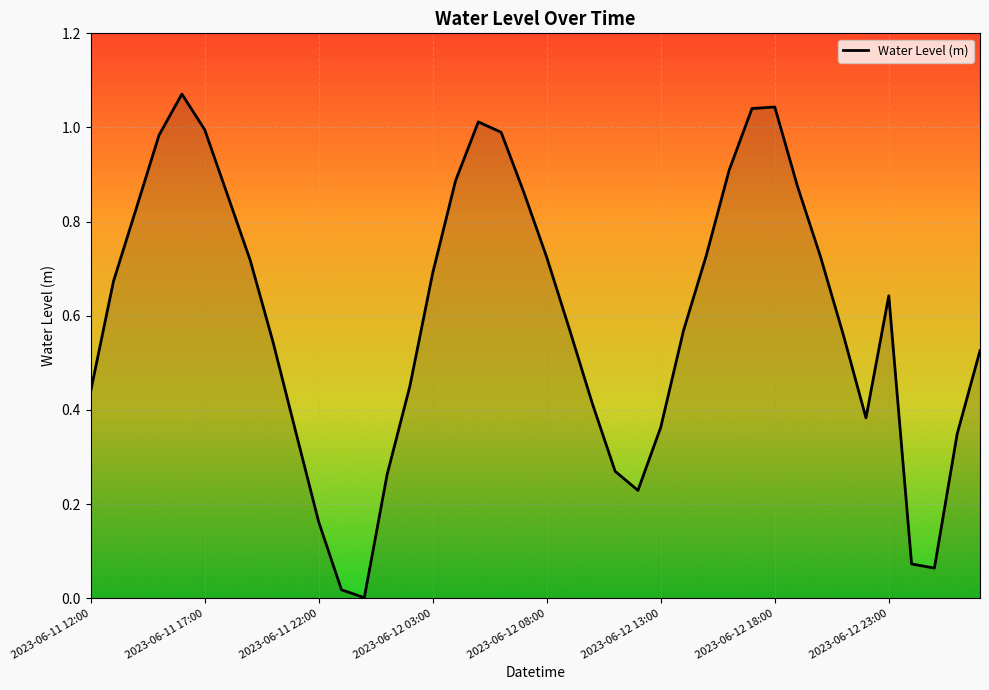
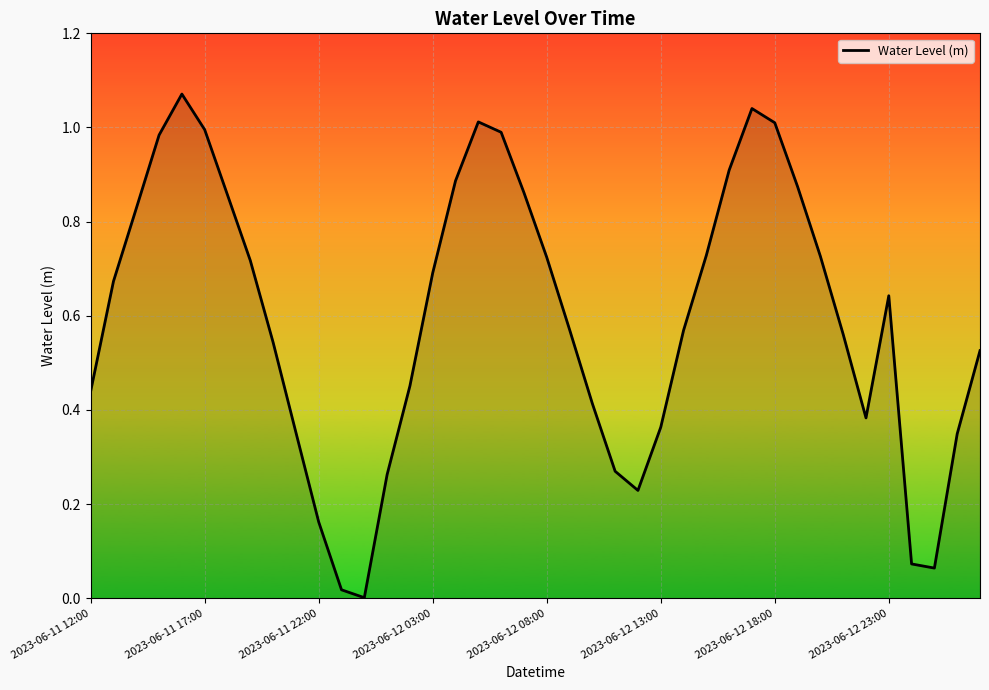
  {
    "2023-06-11 12:00": 0.44,
    "2023-06-11 17:00": 1.00,
    "2023-06-11 22:00": 0.16,
    "2023-06-12 03:00": 0.69,
    "2023-06-12 08:00": 0.72,
    "2023-06-12 13:00": 0.36,
-   "2023-06-12 18:00": 1.04,
+   "2023-06-12 18:00": 1.01,
    "2023-06-12 23:00": 0.64
  }
